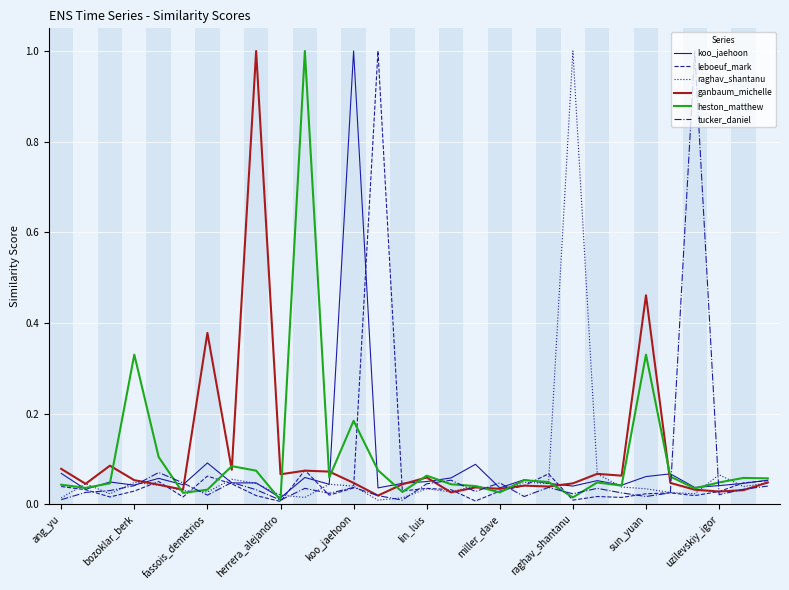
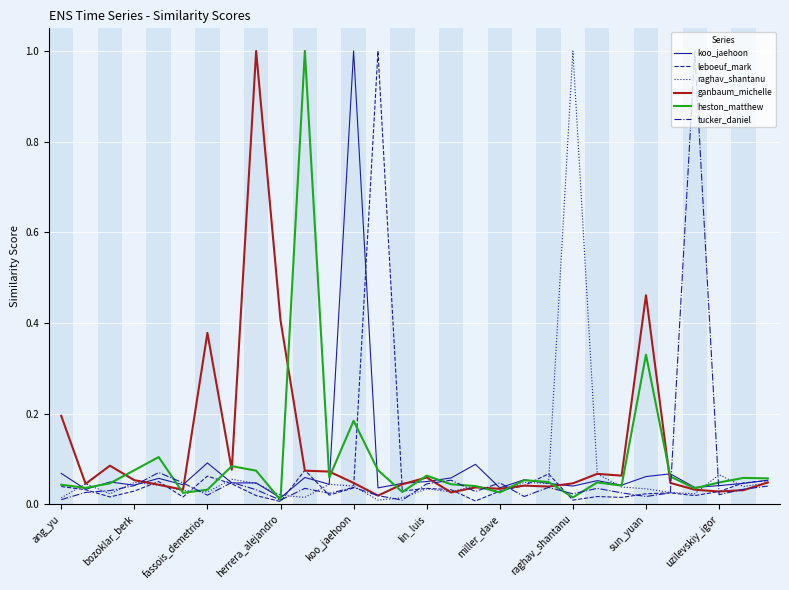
  {
    "ganbaum_michelle": {
-     "ang_yu": 0.08,
+     "ang_yu": 0.20,
      "fassois_demetrios": 0.38,
-     "herrera_alejandro": 0.07,
+     "herrera_alejandro": 0.41,
      "koo_jaehoon": 0.05,
      "raghav_shantanu": 0.05,
      "sun_yuan": 0.46
    },
    "heston_matthew": {
-     "bozoklar_berk": 0.33,
+     "bozoklar_berk": 0.08,
      "koo_jaehoon": 0.18,
      "raghav_shantanu": 0.02,
      "sun_yuan": 0.33,
      "uzilevskiy_igor": 0.05
    }
  }
